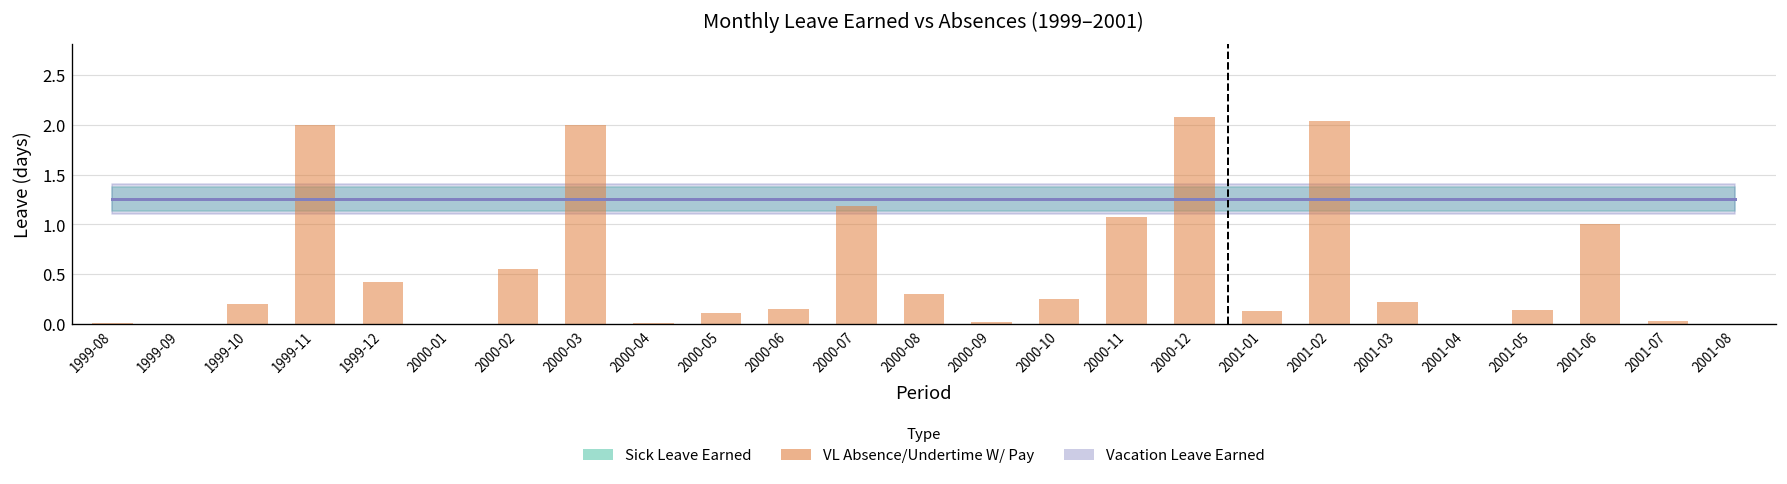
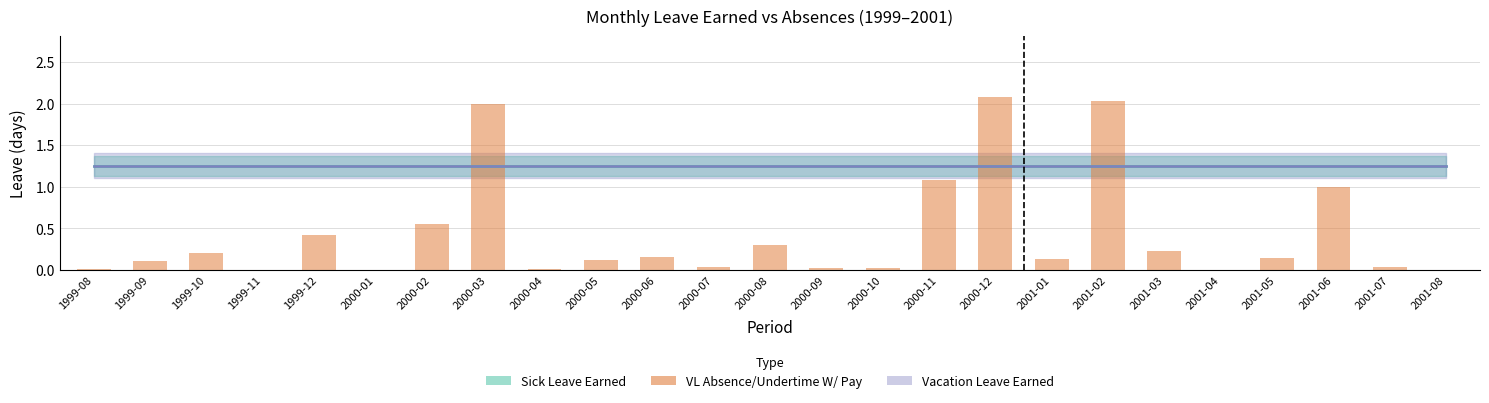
  {
    "VL Absence/Undertime W/ Pay": {
-     "1999-09": 0.0,
+     "1999-09": 0.1,
      "1999-10": 0.2,
-     "1999-11": 2,
+     "1999-11": 0,
      "1999-12": 0.4,
      "2000-01": 0.0,
      "2000-02": 0.6,
      "2000-03": 2.0,
      "2000-05": 0.1,
      "2000-06": 0.2,
-     "2000-07": 1.2,
+     "2000-07": 0.0,
      "2000-08": 0.3,
-     "2000-10": 0.3,
+     "2000-10": 0.0,
      "2000-11": 1.1,
      "2000-12": 2.1,
      "2001-01": 0.1,
      "2001-02": 2.0,
      "2001-03": 0.2,
      "2001-04": 0.0,
      "2001-05": 0.1,
      "2001-06": 1.0,
      "2001-07": 0.0,
      "2001-08": 0.0
    }
  }
